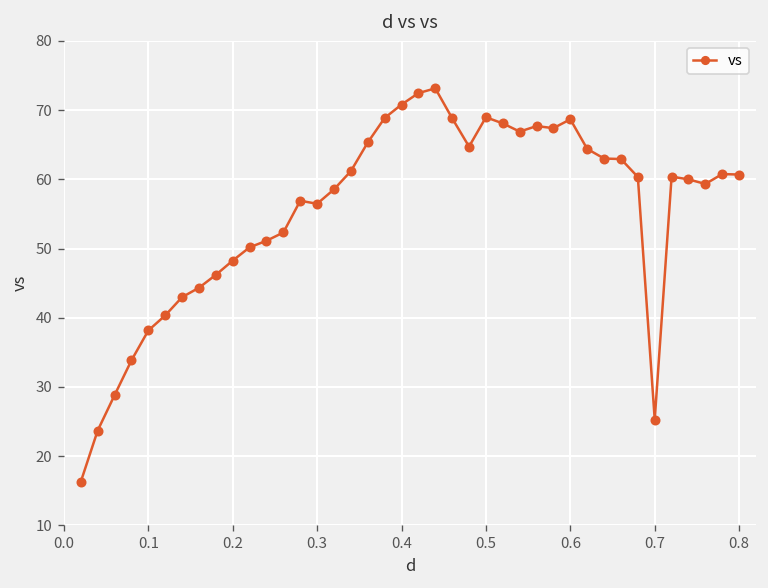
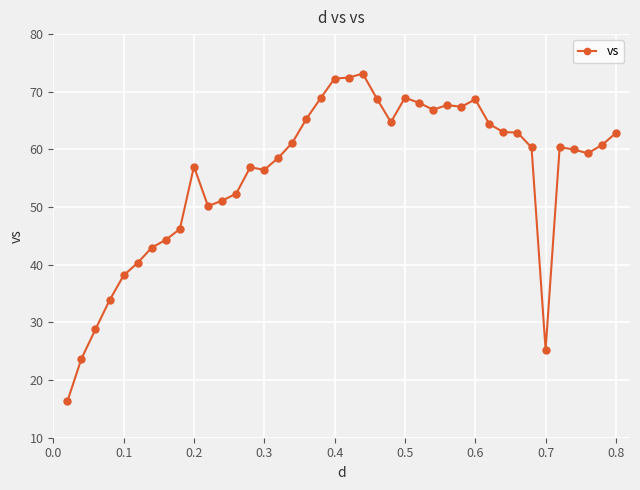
  {
    "0.1": 38,
-   "0.2": 48,
+   "0.2": 57,
    "0.3": 56,
-   "0.4": 71,
+   "0.4": 72,
    "0.5": 69,
    "0.6": 69,
    "0.7": 25,
-   "0.8": 61
+   "0.8": 63
  }
